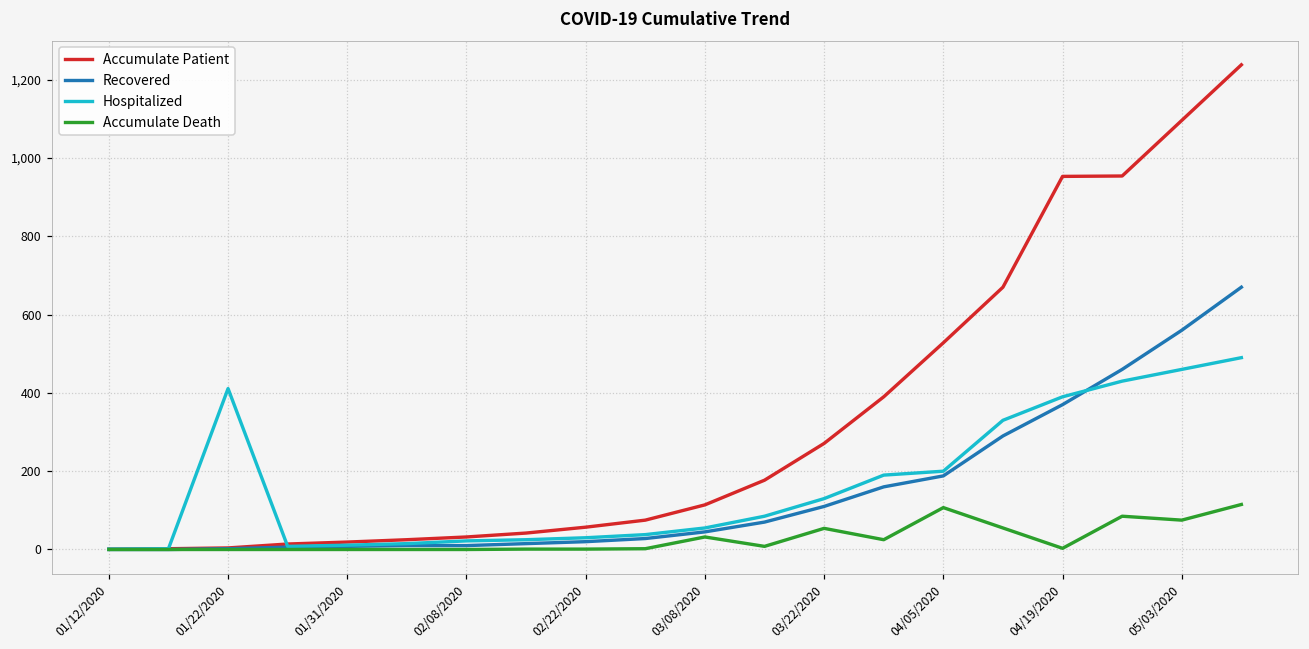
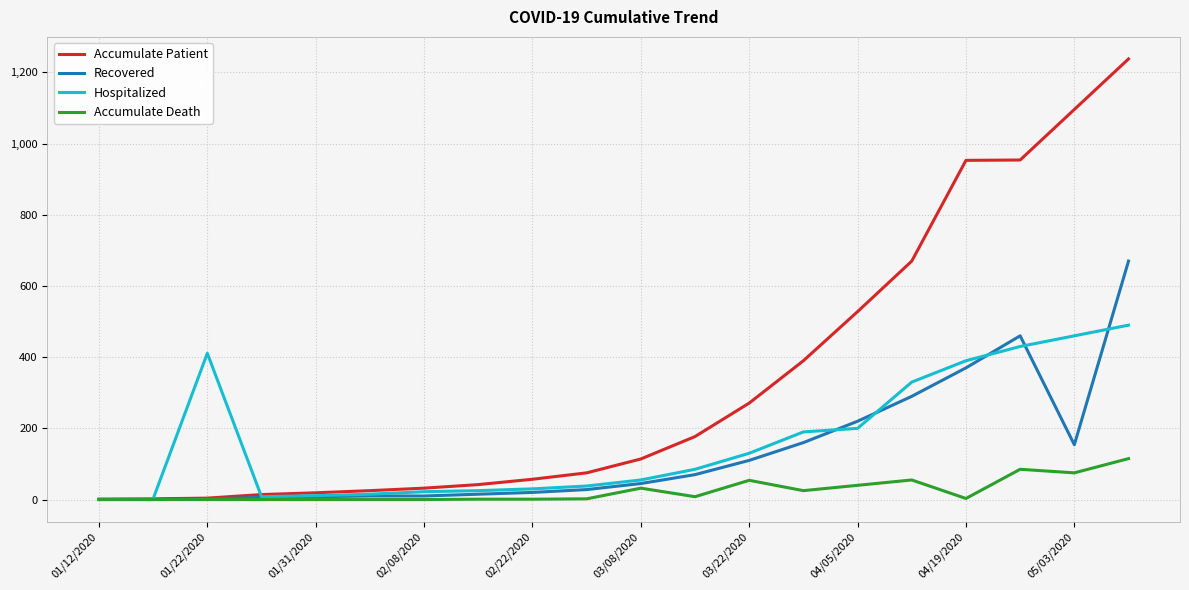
  {
    "Accumulate Patient": {
      "01/31/2020": "20",
      "02/08/2020": "30",
      "02/22/2020": "60",
      "03/08/2020": "110",
      "03/22/2020": "270",
      "04/05/2020": "530",
      "04/19/2020": "950",
      "05/03/2020": "1,100"
    },
    "Recovered": {
      "02/08/2020": "10",
      "02/22/2020": "20",
      "03/08/2020": "50",
      "03/22/2020": "110",
-     "04/05/2020": "190",
+     "04/05/2020": "220",
      "04/19/2020": "370",
-     "05/03/2020": "560"
+     "05/03/2020": "150"
    },
    "Hospitalized": {
      "01/22/2020": "410",
      "02/08/2020": "20",
      "02/22/2020": "30",
      "03/08/2020": "60",
      "03/22/2020": "130",
      "04/05/2020": "200",
      "04/19/2020": "390",
      "05/03/2020": "460"
    },
    "Accumulate Death": {
      "01/31/2020": "0",
      "02/08/2020": "0",
      "02/22/2020": "0",
      "03/08/2020": "30",
      "03/22/2020": "50",
-     "04/05/2020": "110",
+     "04/05/2020": "40",
      "04/19/2020": "0",
      "05/03/2020": "80"
    }
  }
